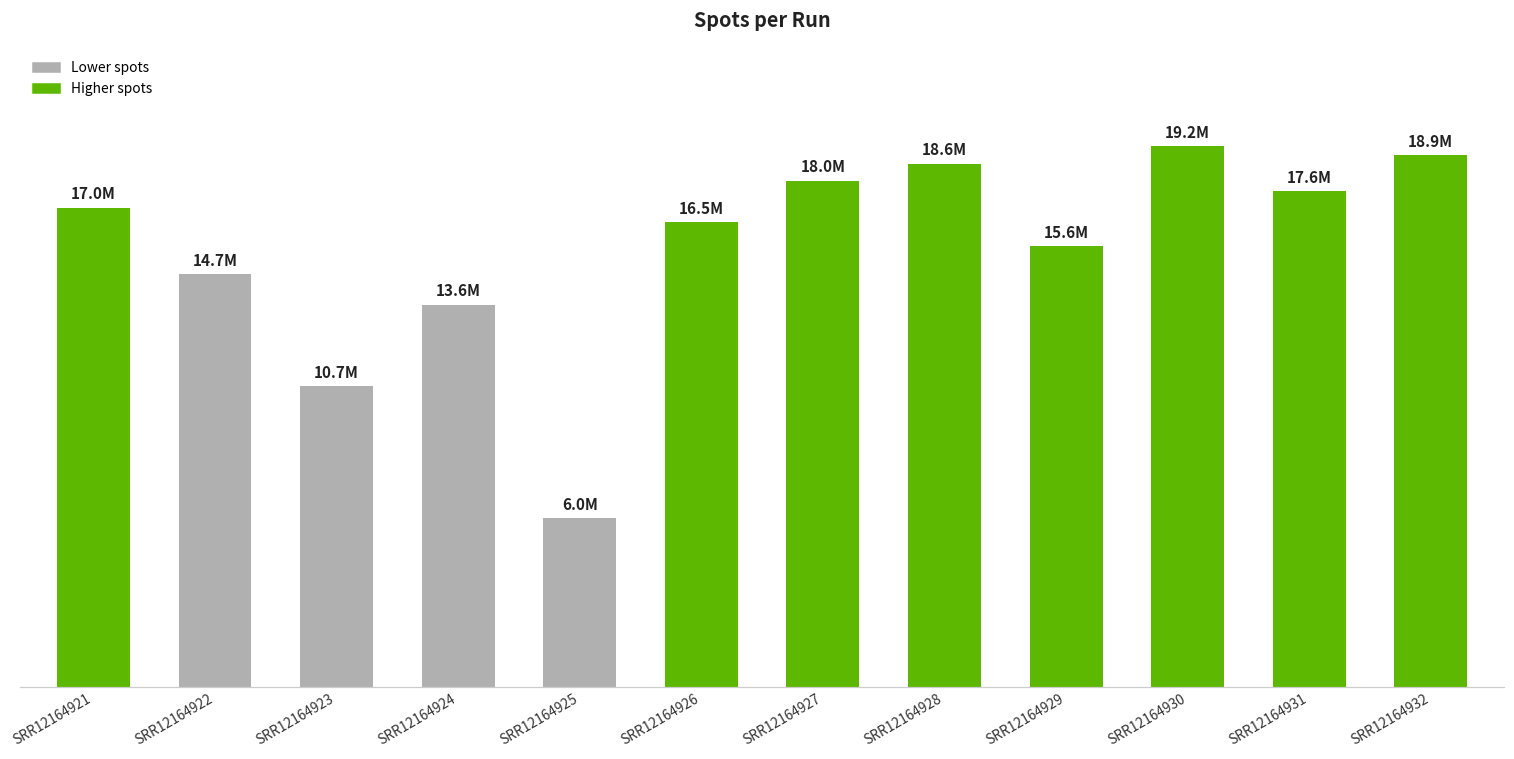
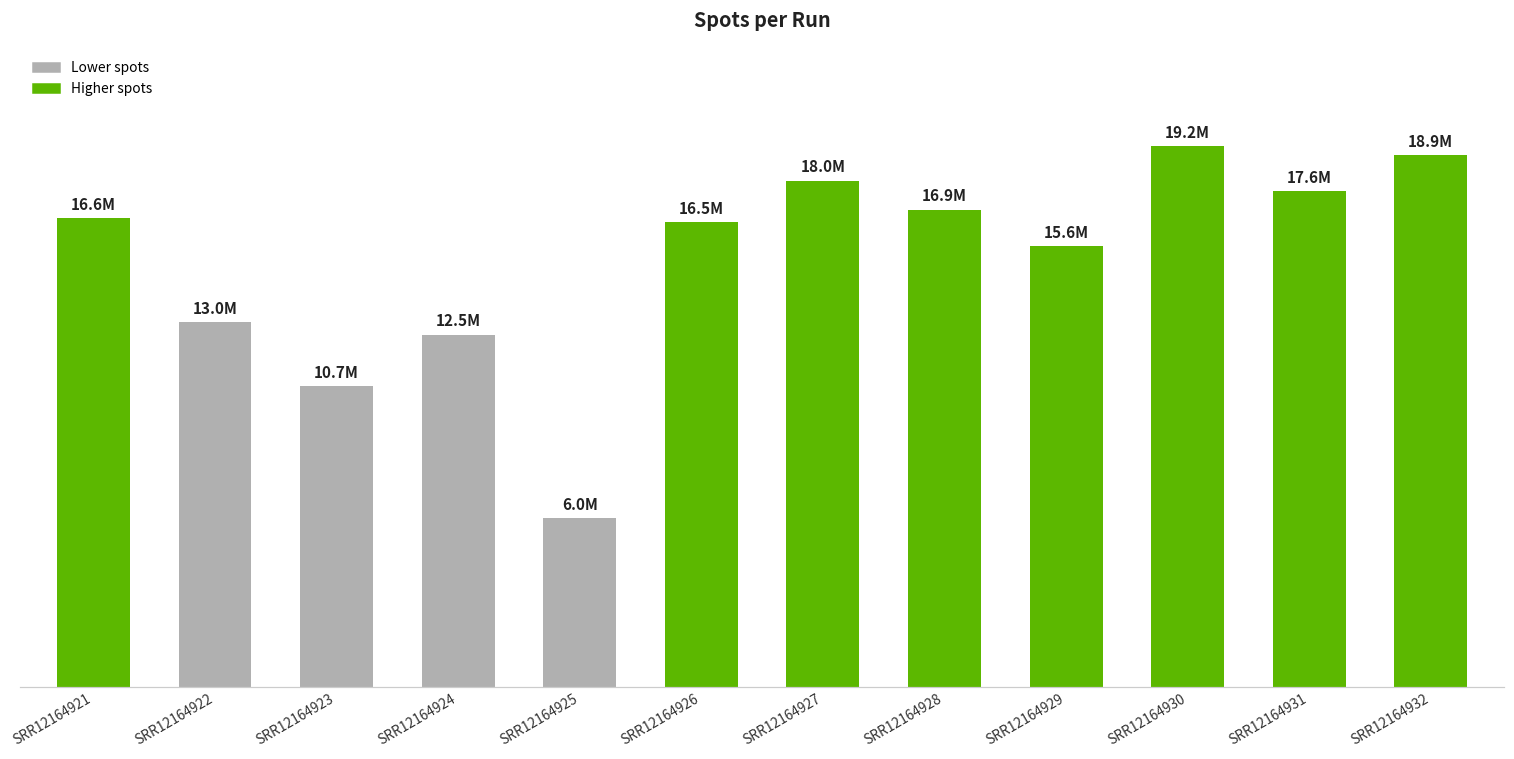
  {
-   "SRR12164921": "17.0M",
-   "SRR12164922": "14.7M",
+   "SRR12164921": "16.6M",
+   "SRR12164922": "13.0M",
    "SRR12164923": "10.7M",
-   "SRR12164924": "13.6M",
+   "SRR12164924": "12.5M",
    "SRR12164925": "6.0M",
    "SRR12164926": "16.5M",
    "SRR12164927": "18.0M",
-   "SRR12164928": "18.6M",
+   "SRR12164928": "16.9M",
    "SRR12164929": "15.6M",
    "SRR12164930": "19.2M",
    "SRR12164931": "17.6M",
    "SRR12164932": "18.9M"
  }
